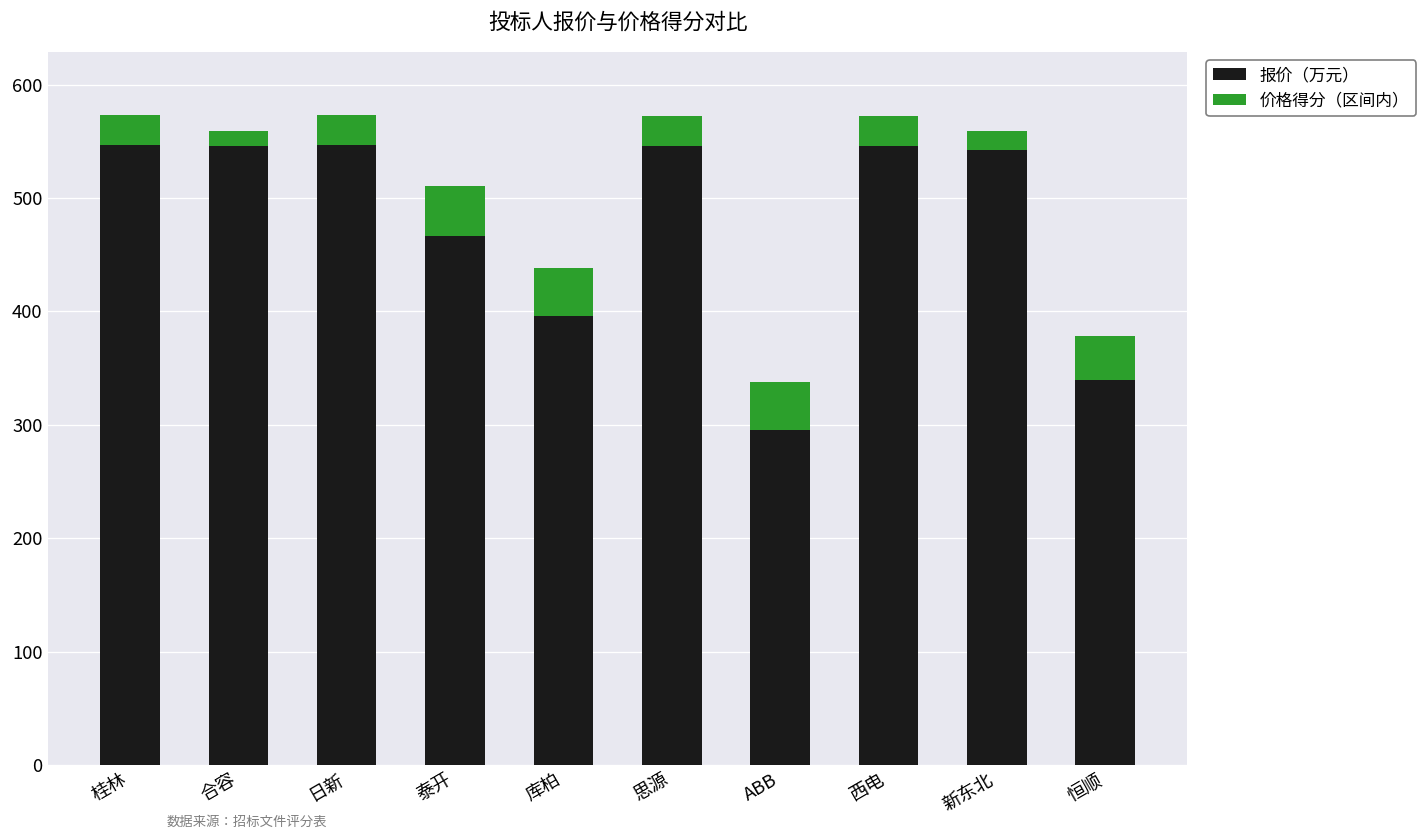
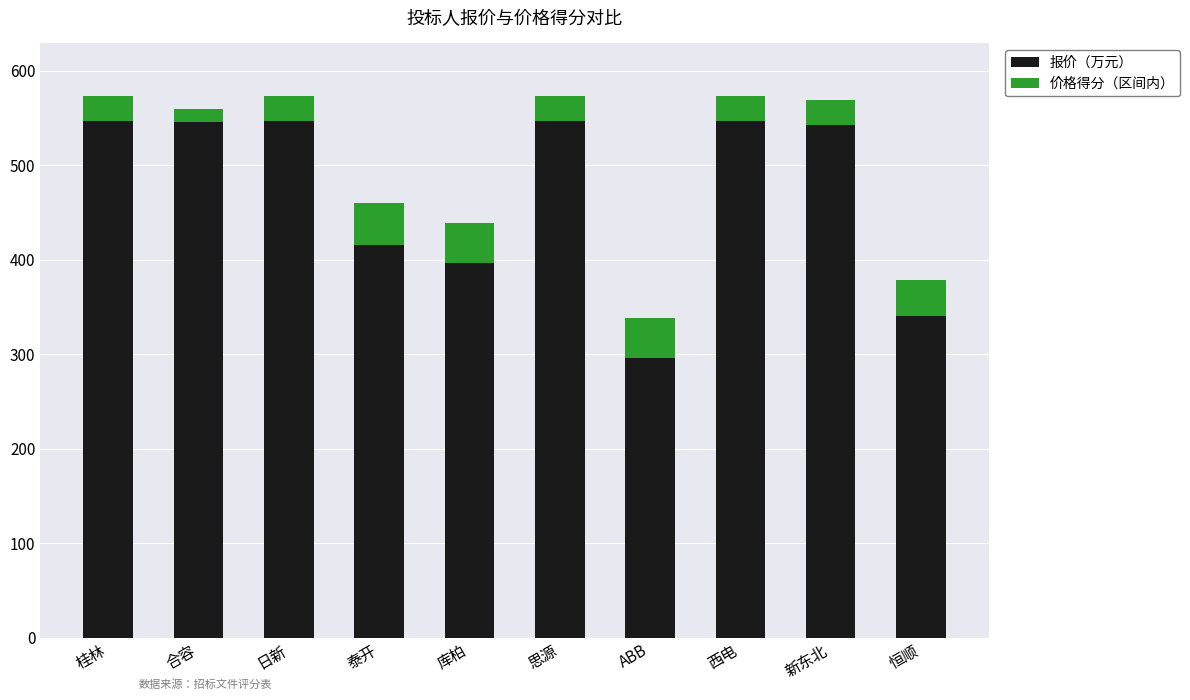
  {
    "报价（万元）": {
      "桂林": 550,
      "合容": 550,
      "日新": 550,
-     "泰开": 470,
+     "泰开": 420,
      "库柏": 400,
      "思源": 550,
      "ABB": 300,
      "西电": 550,
      "新东北": 540,
      "恒顺": 340
    },
    "价格得分（区间内）": {
      "桂林": 30,
      "合容": 10,
      "日新": 30,
      "泰开": 40,
      "库柏": 40,
      "思源": 30,
      "ABB": 40,
      "西电": 30,
-     "新东北": 20,
+     "新东北": 30,
      "恒顺": 40
    }
  }
